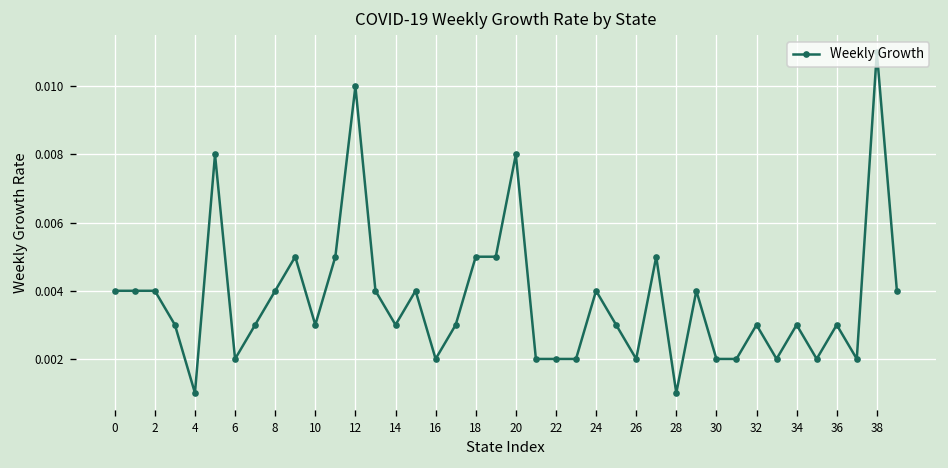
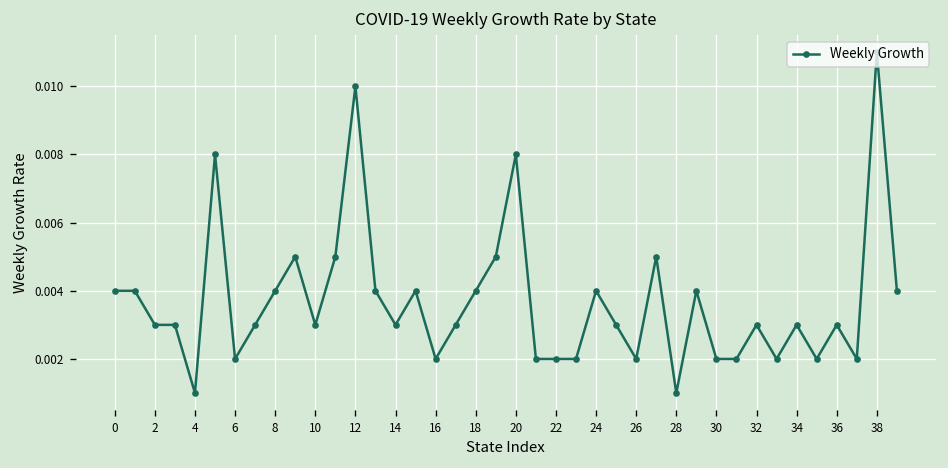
  {
    "0": 0.004,
-   "2": 0.004,
+   "2": 0.003,
    "4": 0.001,
    "6": 0.002,
    "8": 0.004,
    "10": 0.003,
    "12": 0.010,
    "14": 0.003,
    "16": 0.002,
-   "18": 0.005,
+   "18": 0.004,
    "20": 0.008,
    "22": 0.002,
    "24": 0.004,
    "26": 0.002,
    "28": 0.001,
    "30": 0.002,
    "32": 0.003,
    "34": 0.003,
    "36": 0.003
  }
